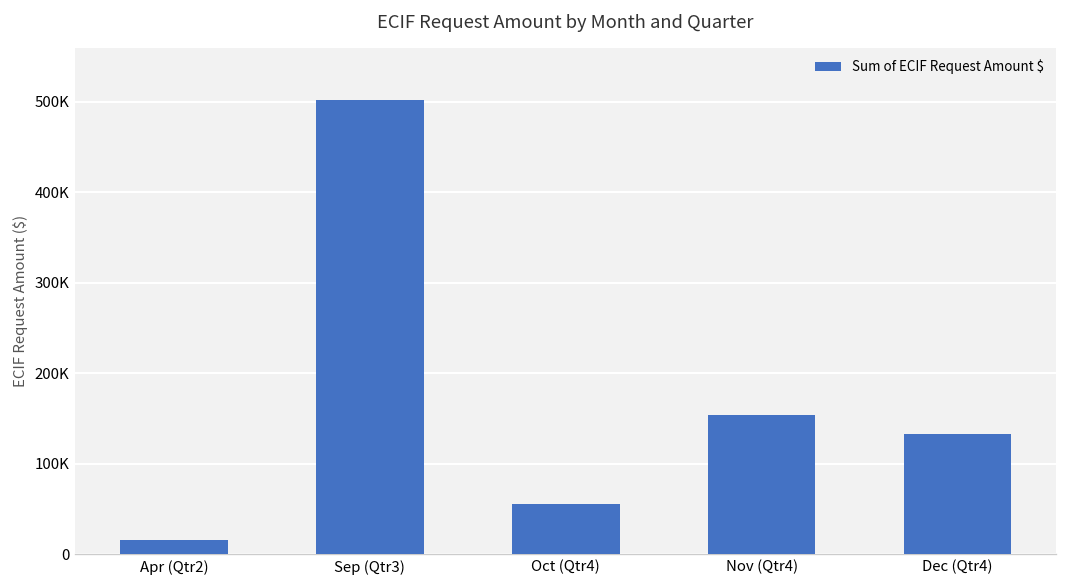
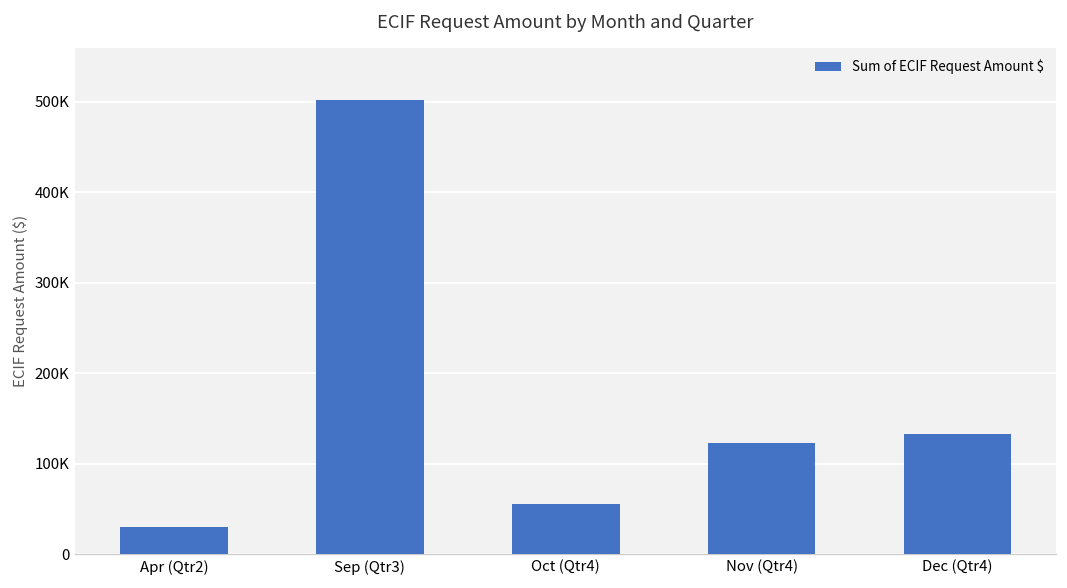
  {
-   "Apr (Qtr2)": 20000,
+   "Apr (Qtr2)": 30000,
    "Sep (Qtr3)": 500000,
    "Oct (Qtr4)": 60000,
-   "Nov (Qtr4)": 150000,
+   "Nov (Qtr4)": 120000,
    "Dec (Qtr4)": 130000
  }
